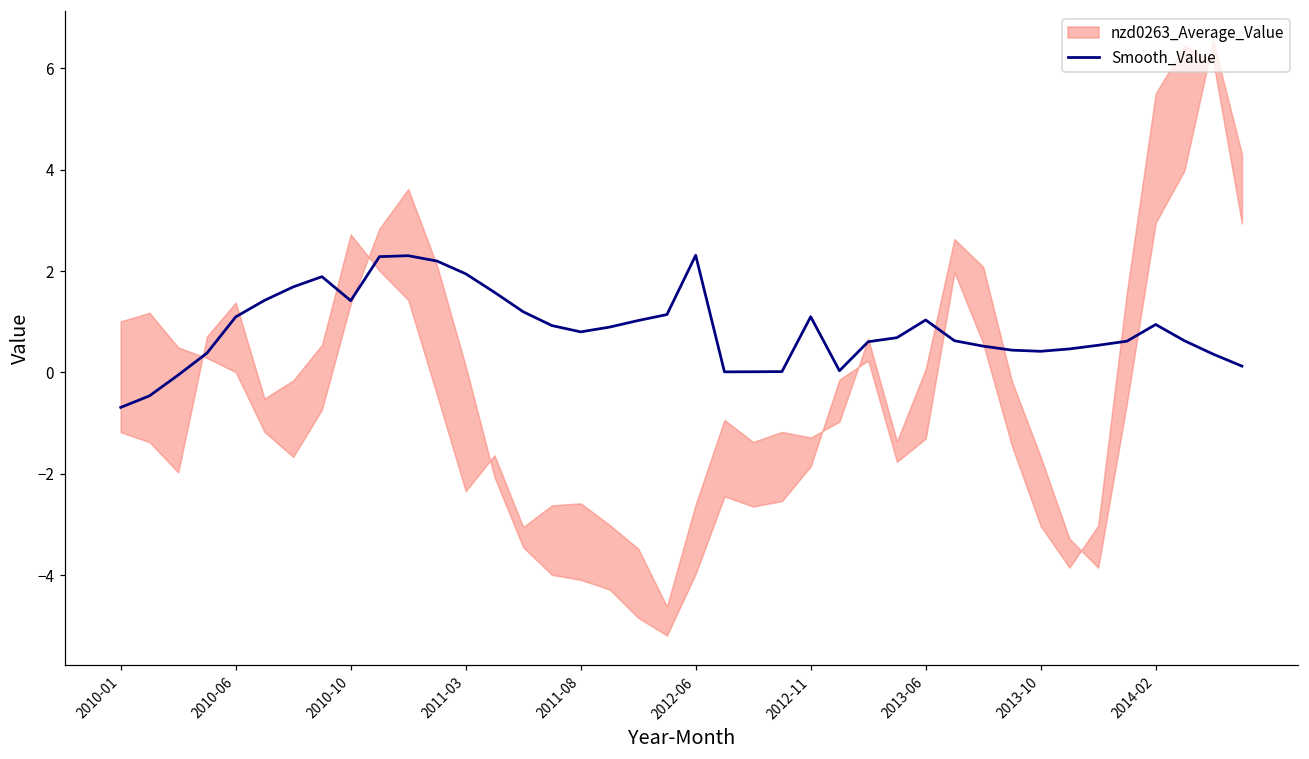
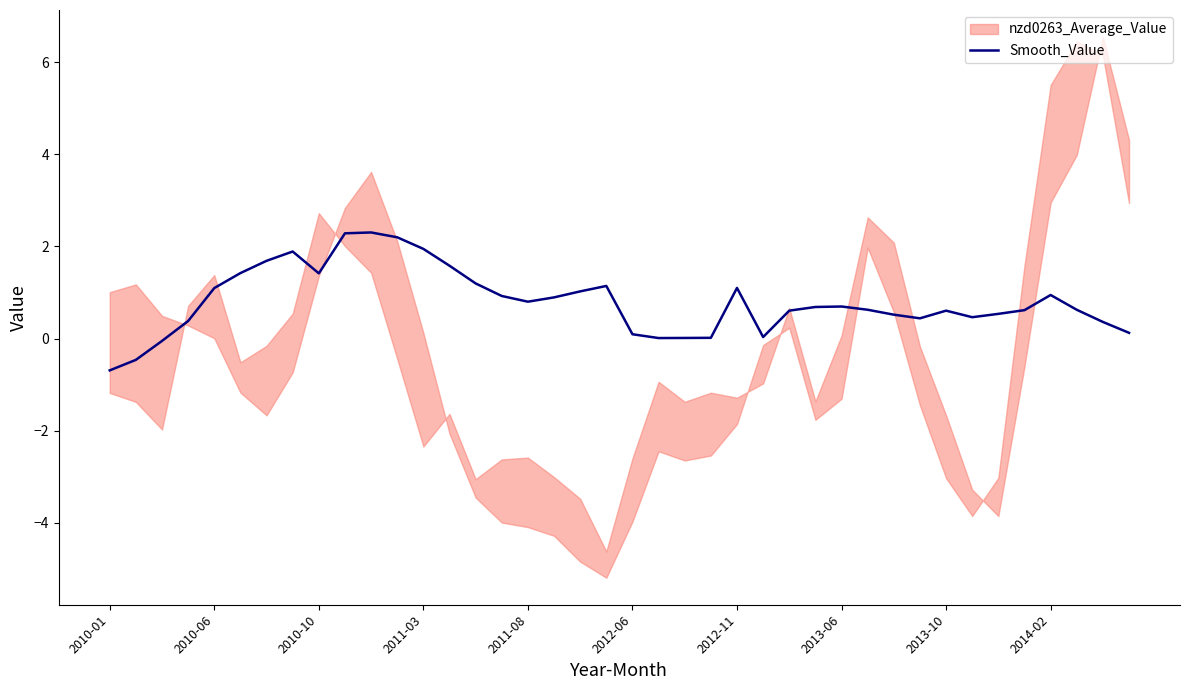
  {
    "Smooth_Value": {
      "2010-01": -0.7,
      "2010-06": 1.1,
      "2010-10": 1.4,
      "2011-03": 1.9,
      "2011-08": 0.8,
-     "2012-06": 2.3,
+     "2012-06": 0.1,
      "2012-11": 1.1,
-     "2013-06": 1.0,
-     "2013-10": 0.4,
+     "2013-06": 0.7,
+     "2013-10": 0.6,
      "2014-02": 0.9
    }
  }
